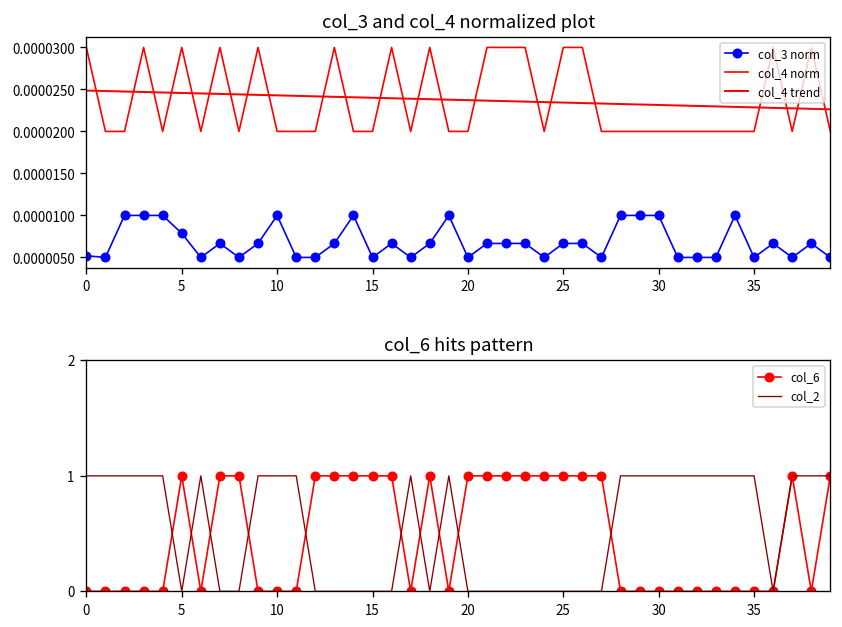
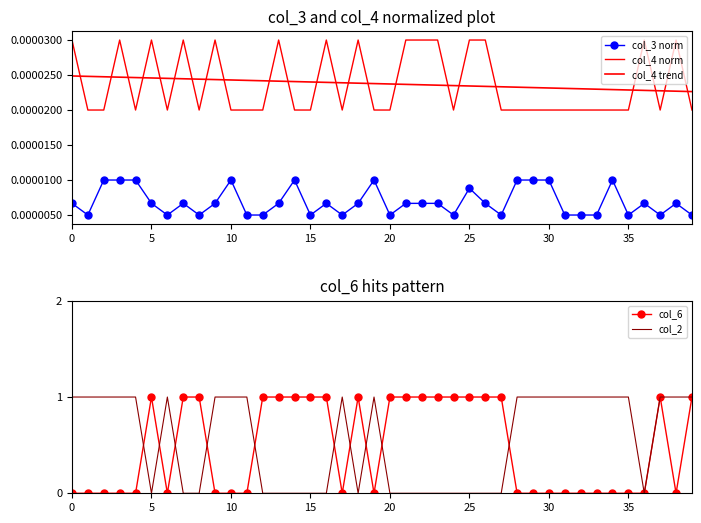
  {
    "col_3 and col_4 normalized plot": {
      "col_3 norm": {
-       "0": 0.000005,
-       "5": 0.000008,
+       "0": 0.000007,
+       "5": 0.000007,
        "10": 0.000010,
        "15": 0.000005,
        "20": 0.000005,
-       "25": 0.000007,
+       "25": 0.000009,
        "30": 0.000010,
        "35": 0.000005
      }
    },
    "col_6 hits pattern": {
      "col_6": {
        "0": 0.0,
        "5": 1.0,
        "10": 0.0,
        "15": 1.0,
        "20": 1.0,
        "25": 1.0,
        "30": 0.0,
        "35": 0.0
      },
      "col_2": {
        "0": 1.0,
        "5": 0.0,
        "10": 1.0,
        "15": 0.0,
        "20": 0.0,
        "25": 0.0,
        "30": 1.0,
        "35": 1.0
      }
    }
  }
